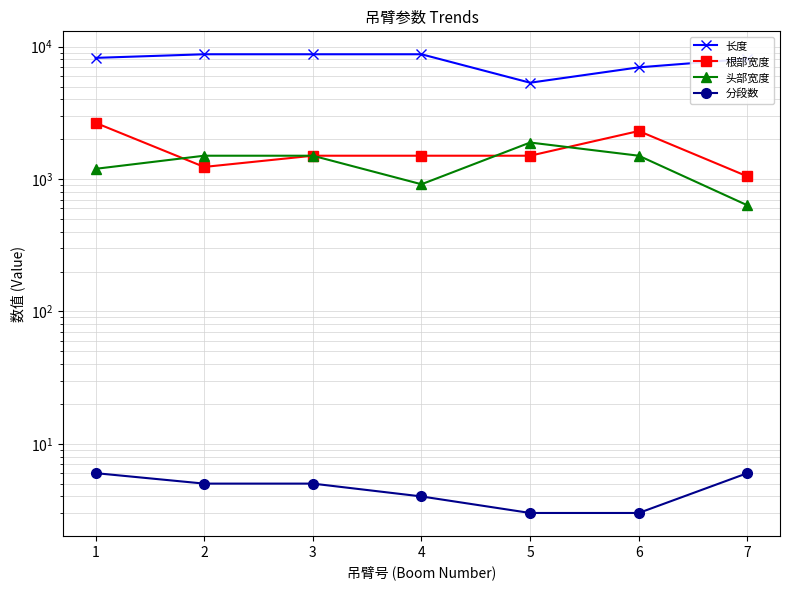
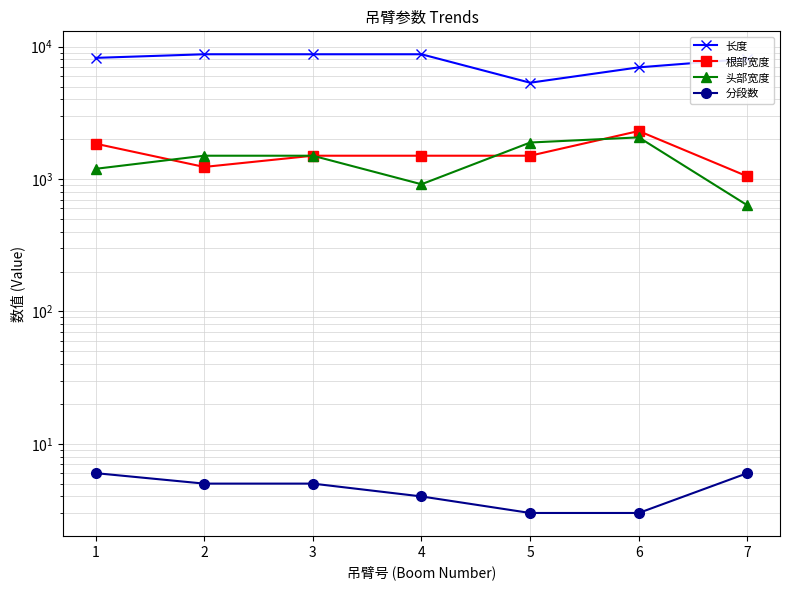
  {
    "长度": {
      "1": 8000,
      "2": 9000,
      "3": 9000,
      "4": 9000,
      "5": 5300,
      "6": 7000
    },
    "根部宽度": {
-     "1": 2700,
+     "1": 1900,
      "2": 1200,
      "4": 1500,
      "5": 1500,
      "6": 2300,
      "7": 1000
    },
    "头部宽度": {
      "1": 1200,
      "2": 1500,
      "4": 900,
      "5": 1900,
-     "6": 1500,
+     "6": 2100,
      "7": 600
    },
    "分段数": {
      "1": 6,
      "2": 5,
      "3": 5,
      "4": 4,
      "5": 3,
      "6": 3,
      "7": 6
    }
  }
